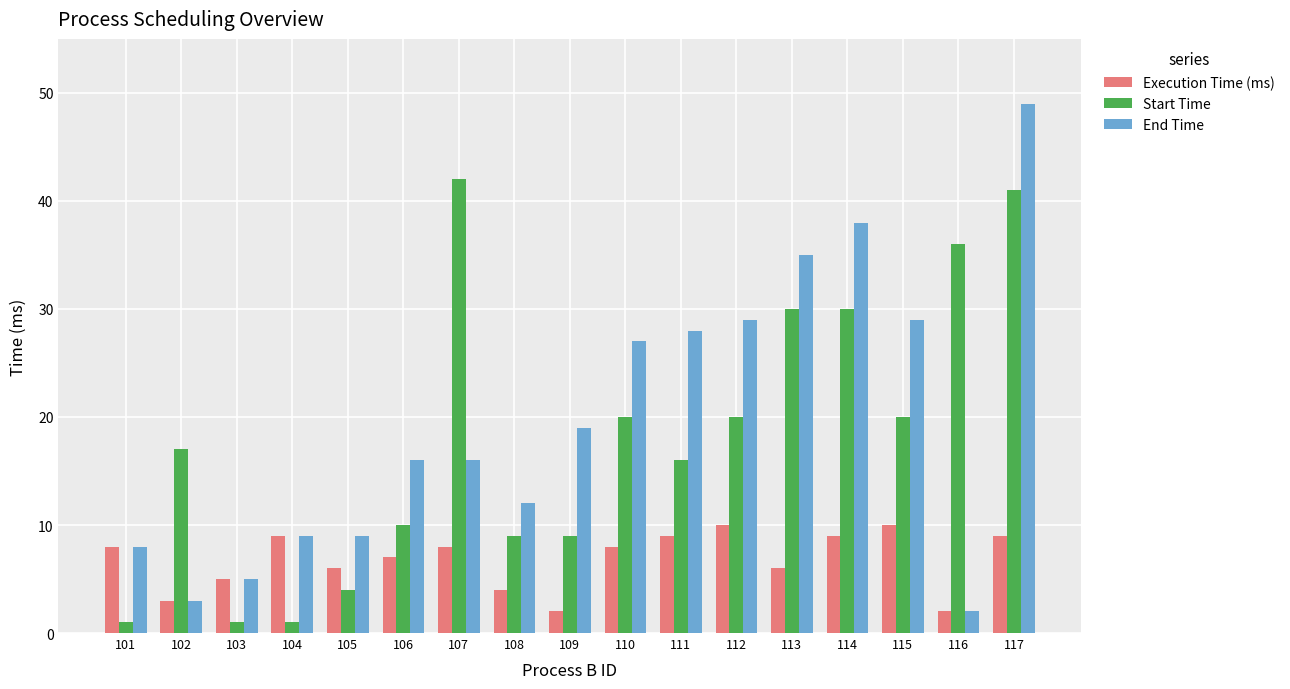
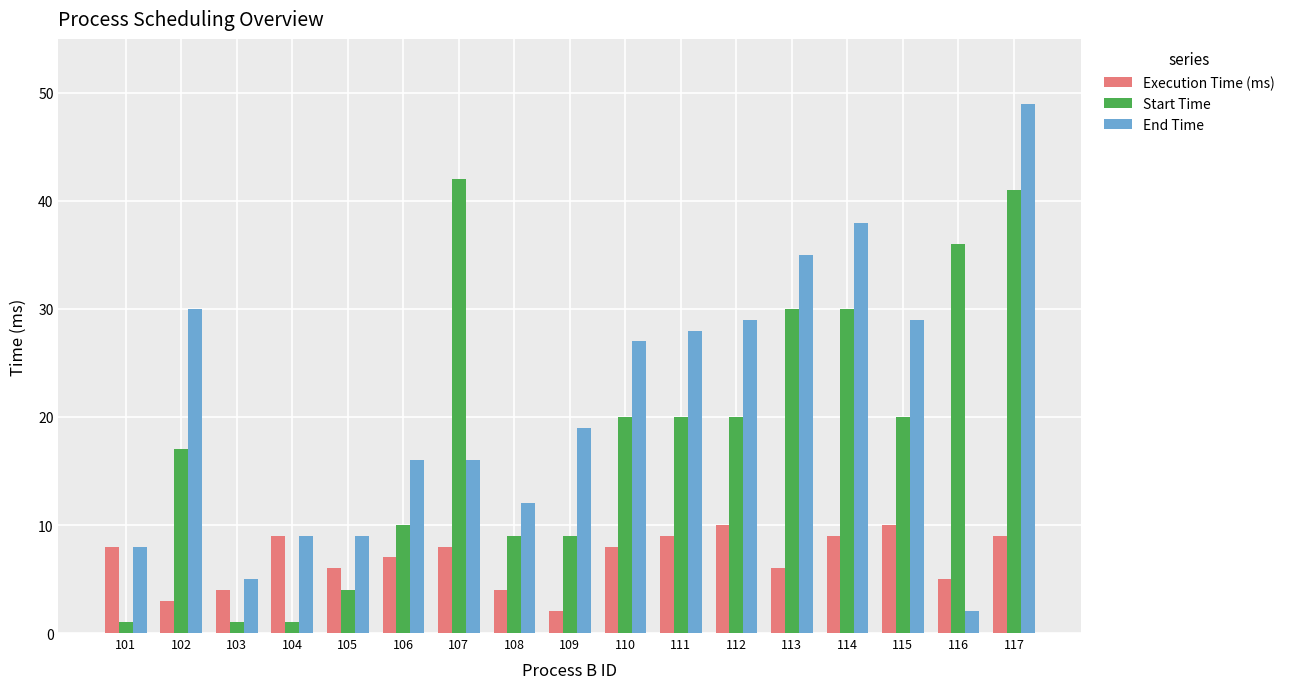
  {
    "Execution Time (ms)": {
      "101": 8,
      "102": 3,
-     "103": 5,
+     "103": 4,
      "104": 9,
      "105": 6,
      "106": 7,
      "107": 8,
      "108": 4,
      "109": 2,
      "110": 8,
      "111": 9,
      "112": 10,
      "113": 6,
      "114": 9,
      "115": 10,
-     "116": 2,
+     "116": 5,
      "117": 9
    },
    "Start Time": {
      "101": 1,
      "102": 17,
      "103": 1,
      "104": 1,
      "105": 4,
      "106": 10,
      "107": 42,
      "108": 9,
      "109": 9,
      "110": 20,
-     "111": 16,
+     "111": 20,
      "112": 20,
      "113": 30,
      "114": 30,
      "115": 20,
      "116": 36,
      "117": 41
    },
    "End Time": {
      "101": 8,
-     "102": 3,
+     "102": 30,
      "103": 5,
      "104": 9,
      "105": 9,
      "106": 16,
      "107": 16,
      "108": 12,
      "109": 19,
      "110": 27,
      "111": 28,
      "112": 29,
      "113": 35,
      "114": 38,
      "115": 29,
      "116": 2,
      "117": 49
    }
  }
